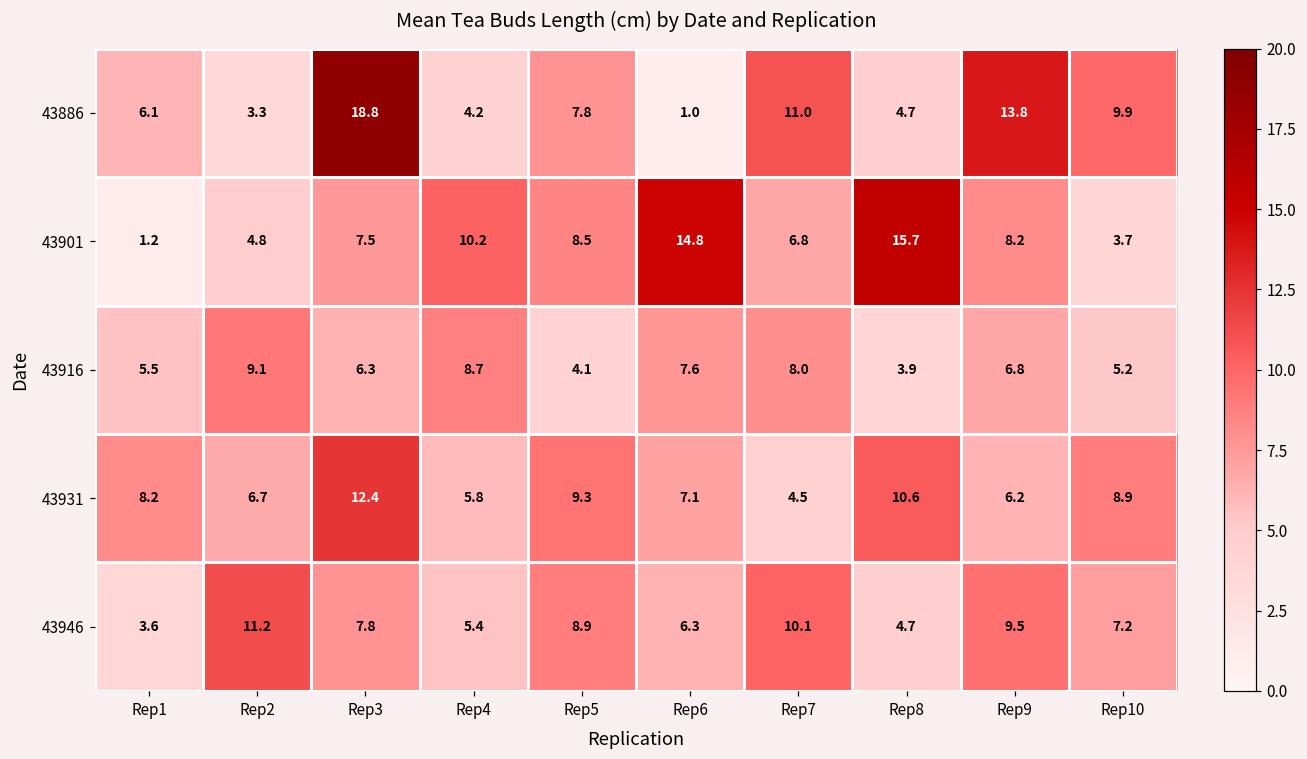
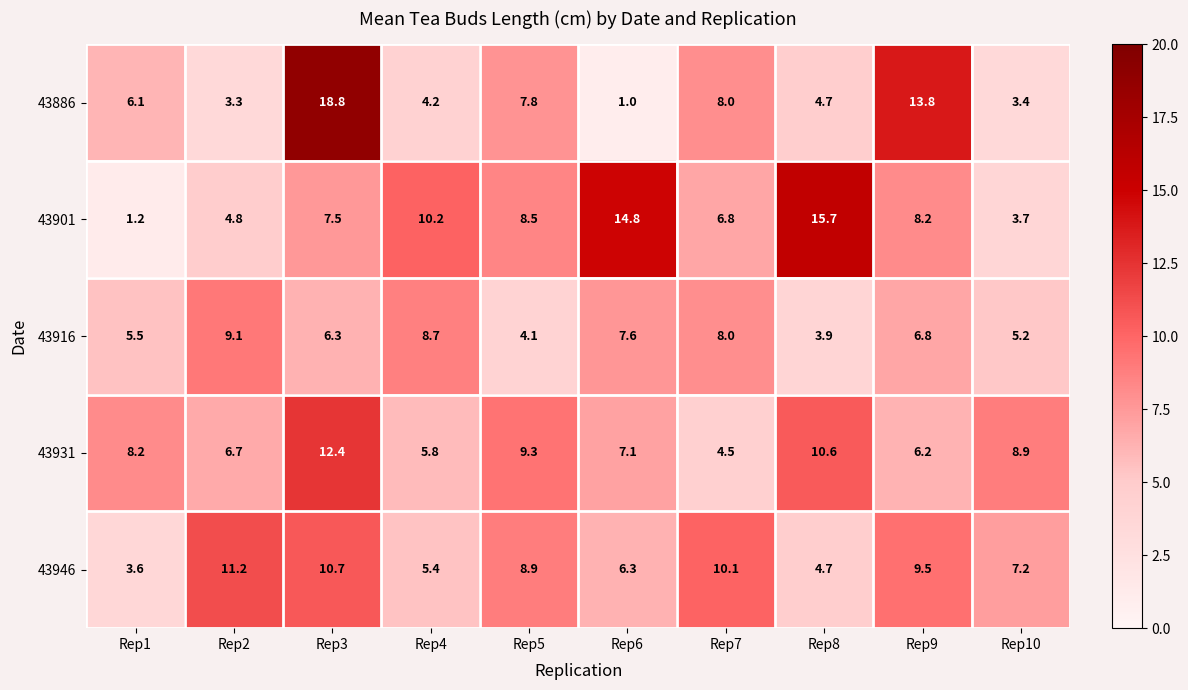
  {
    "43886": {
      "Rep1": 6.1,
      "Rep2": 3.3,
      "Rep3": 18.8,
      "Rep4": 4.2,
      "Rep5": 7.8,
      "Rep6": 1.0,
-     "Rep7": 11.0,
+     "Rep7": 8.0,
      "Rep8": 4.7,
      "Rep9": 13.8,
-     "Rep10": 9.9
+     "Rep10": 3.4
    },
    "43901": {
      "Rep1": 1.2,
      "Rep2": 4.8,
      "Rep3": 7.5,
      "Rep4": 10.2,
      "Rep5": 8.5,
      "Rep6": 14.8,
      "Rep7": 6.8,
      "Rep8": 15.7,
      "Rep9": 8.2,
      "Rep10": 3.7
    },
    "43916": {
      "Rep1": 5.5,
      "Rep2": 9.1,
      "Rep3": 6.3,
      "Rep4": 8.7,
      "Rep5": 4.1,
      "Rep6": 7.6,
      "Rep7": 8.0,
      "Rep8": 3.9,
      "Rep9": 6.8,
      "Rep10": 5.2
    },
    "43931": {
      "Rep1": 8.2,
      "Rep2": 6.7,
      "Rep3": 12.4,
      "Rep4": 5.8,
      "Rep5": 9.3,
      "Rep6": 7.1,
      "Rep7": 4.5,
      "Rep8": 10.6,
      "Rep9": 6.2,
      "Rep10": 8.9
    },
    "43946": {
      "Rep1": 3.6,
      "Rep2": 11.2,
-     "Rep3": 7.8,
+     "Rep3": 10.7,
      "Rep4": 5.4,
      "Rep5": 8.9,
      "Rep6": 6.3,
      "Rep7": 10.1,
      "Rep8": 4.7,
      "Rep9": 9.5,
      "Rep10": 7.2
    }
  }
